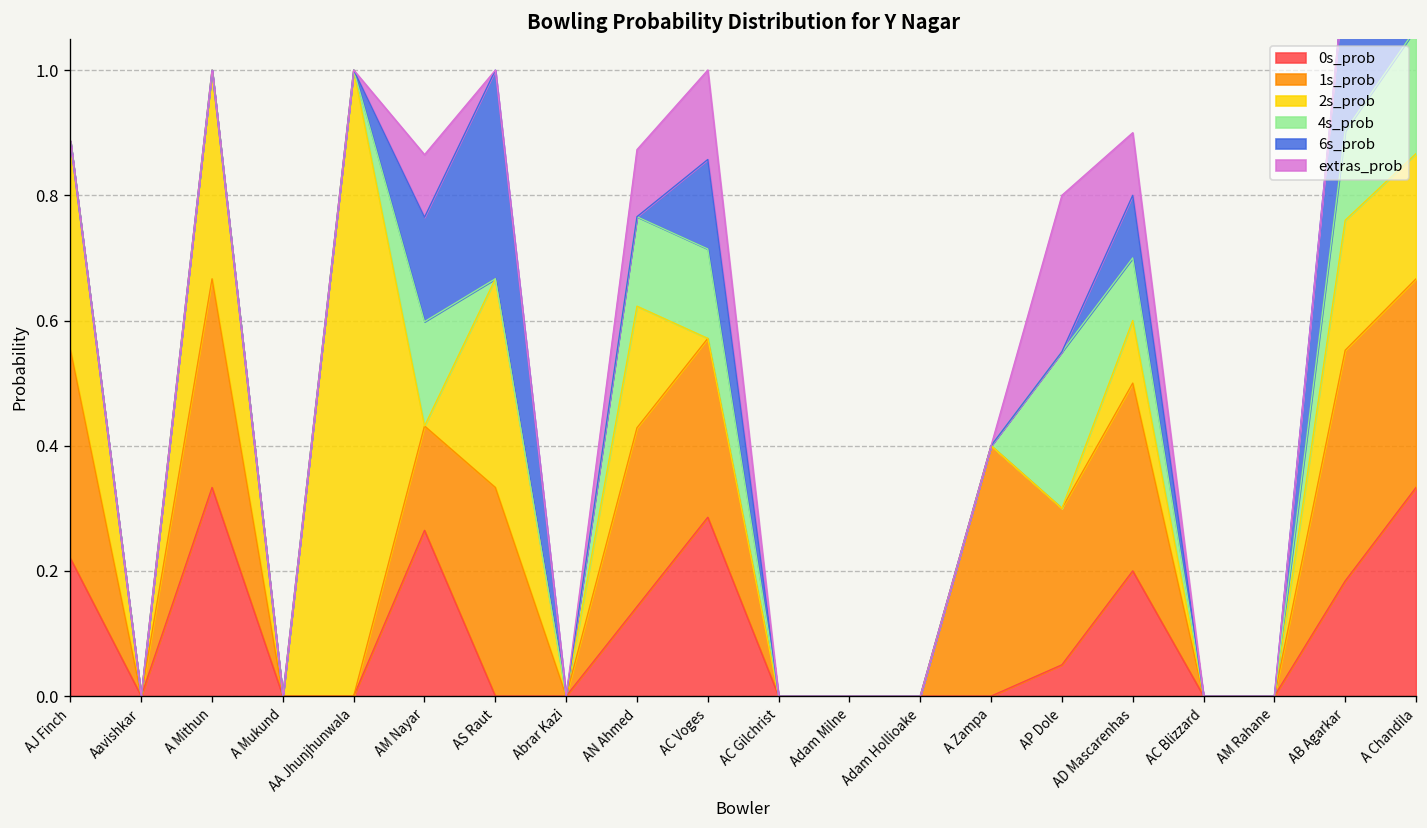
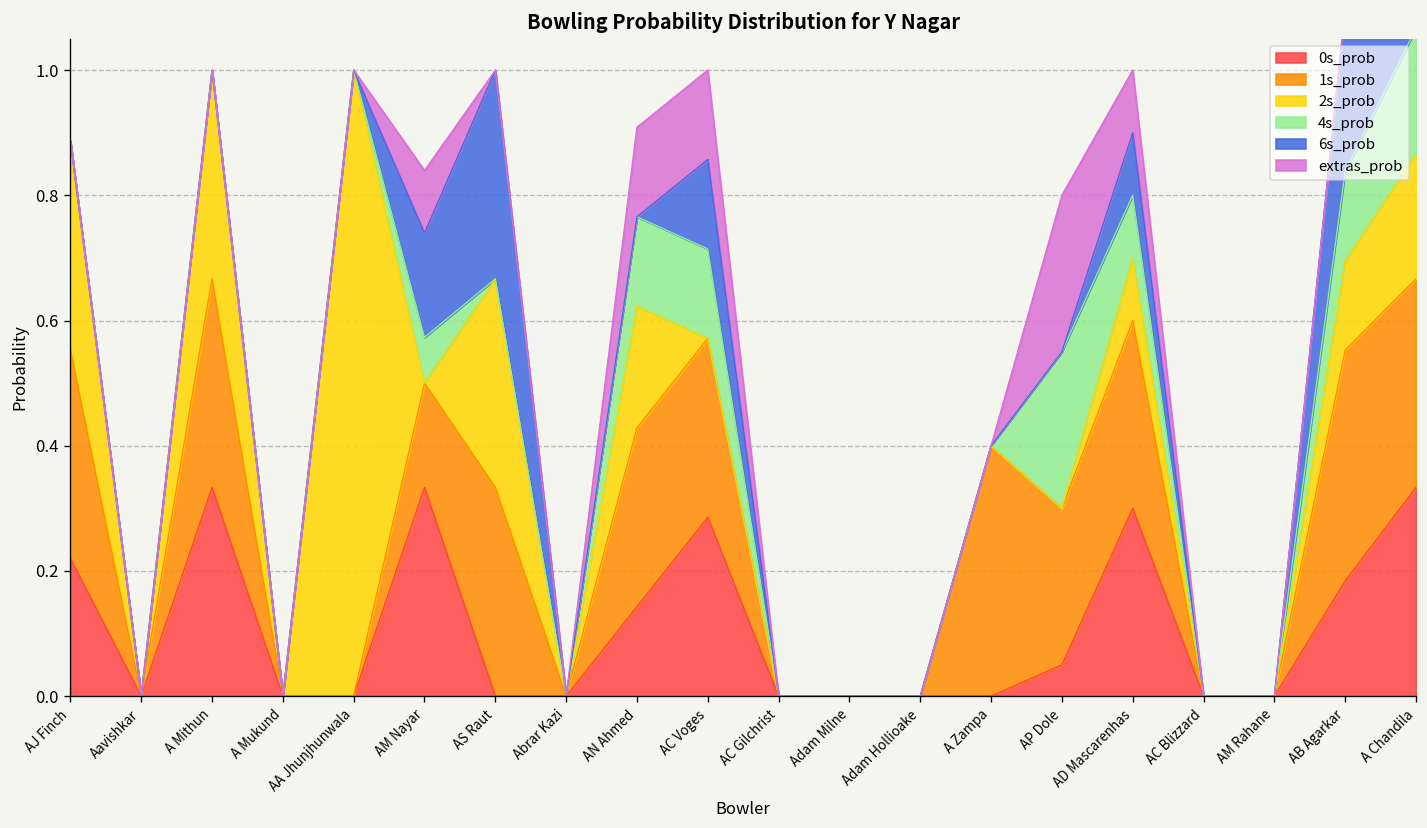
  {
    "0s_prob": {
      "AJ Finch": 0.22,
      "A Mithun": 0.33,
-     "AM Nayar": 0.26,
+     "AM Nayar": 0.33,
      "AS Raut": 0.00,
      "AN Ahmed": 0.14,
      "AC Voges": 0.29,
      "A Zampa": 0.00,
      "AP Dole": 0.05,
-     "AD Mascarenhas": 0.2,
+     "AD Mascarenhas": 0.3,
      "AB Agarkar": 0.18,
      "A Chandila": 0.33
    },
    "1s_prob": {
      "AJ Finch": 0.33,
      "A Mithun": 0.33,
      "AS Raut": 0.33,
      "AN Ahmed": 0.29,
      "AD Mascarenhas": 0.30,
      "AB Agarkar": 0.37,
      "A Chandila": 0.33
    },
    "2s_prob": {
      "AN Ahmed": 0.19,
      "AD Mascarenhas": 0.10,
-     "AB Agarkar": 0.21,
+     "AB Agarkar": 0.14,
      "A Chandila": 0.20
    },
    "4s_prob": {
-     "AM Nayar": 0.17,
+     "AM Nayar": 0.07,
      "AC Voges": 0.14,
      "AD Mascarenhas": 0.10
    },
    "6s_prob": {
      "AM Nayar": 0.17,
      "AC Voges": 0.14,
      "AD Mascarenhas": 0.10
    },
    "extras_prob": {
      "AM Nayar": 0.10,
-     "AN Ahmed": 0.11,
+     "AN Ahmed": 0.14,
      "AC Voges": 0.14,
      "AP Dole": 0.25,
      "AD Mascarenhas": 0.10
    }
  }
